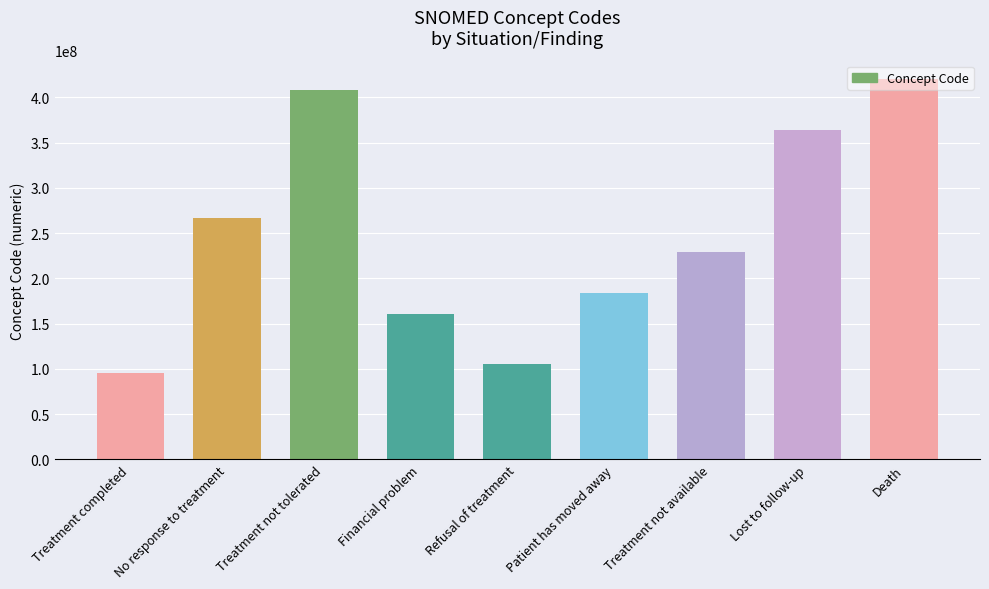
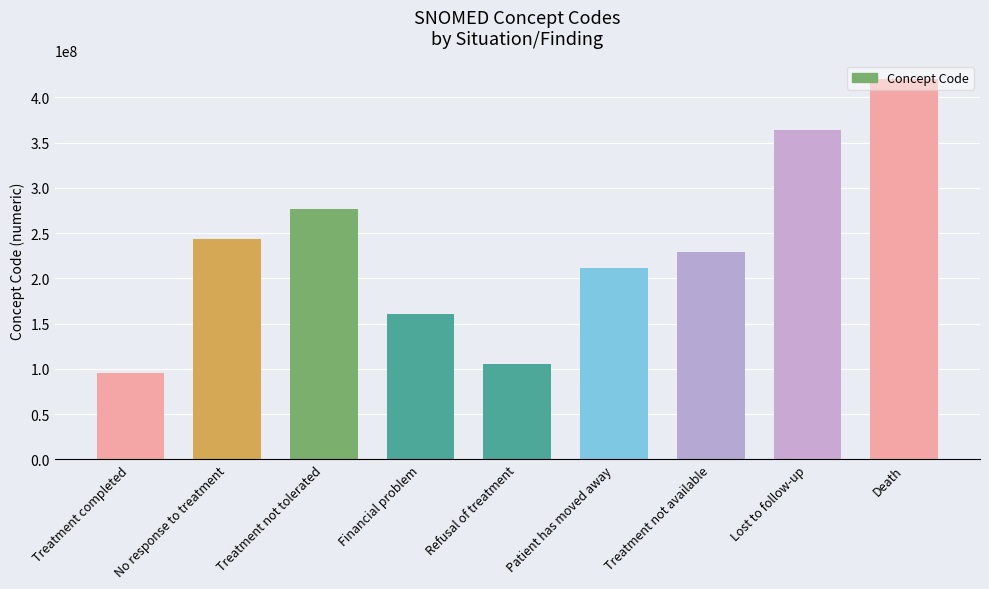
  {
    "Treatment completed": 100000000,
-   "No response to treatment": 270000000,
-   "Treatment not tolerated": 410000000,
+   "No response to treatment": 240000000,
+   "Treatment not tolerated": 280000000,
    "Financial problem": 160000000,
    "Refusal of treatment": 110000000,
-   "Patient has moved away": 180000000,
+   "Patient has moved away": 210000000,
    "Treatment not available": 230000000,
    "Lost to follow-up": 360000000
  }
